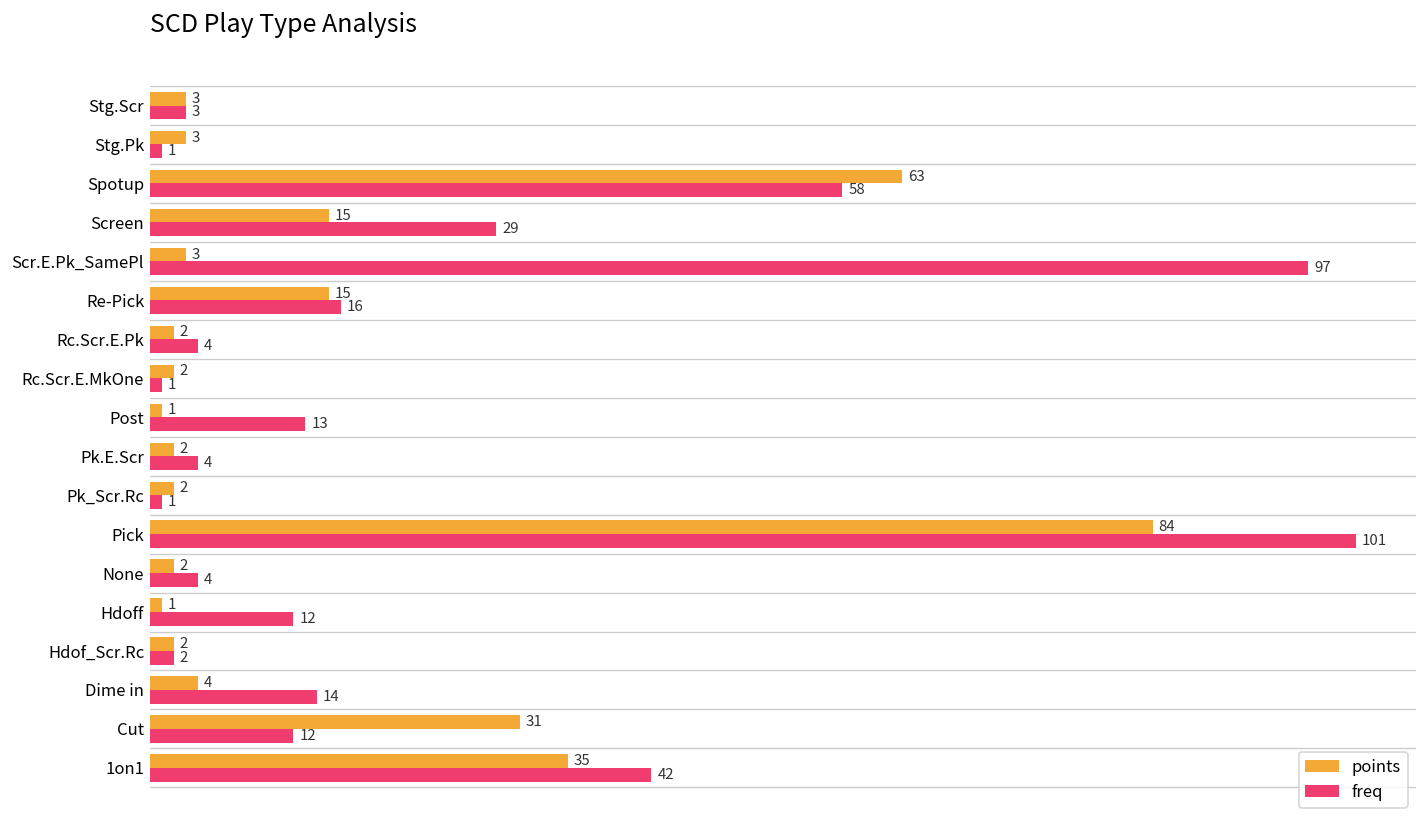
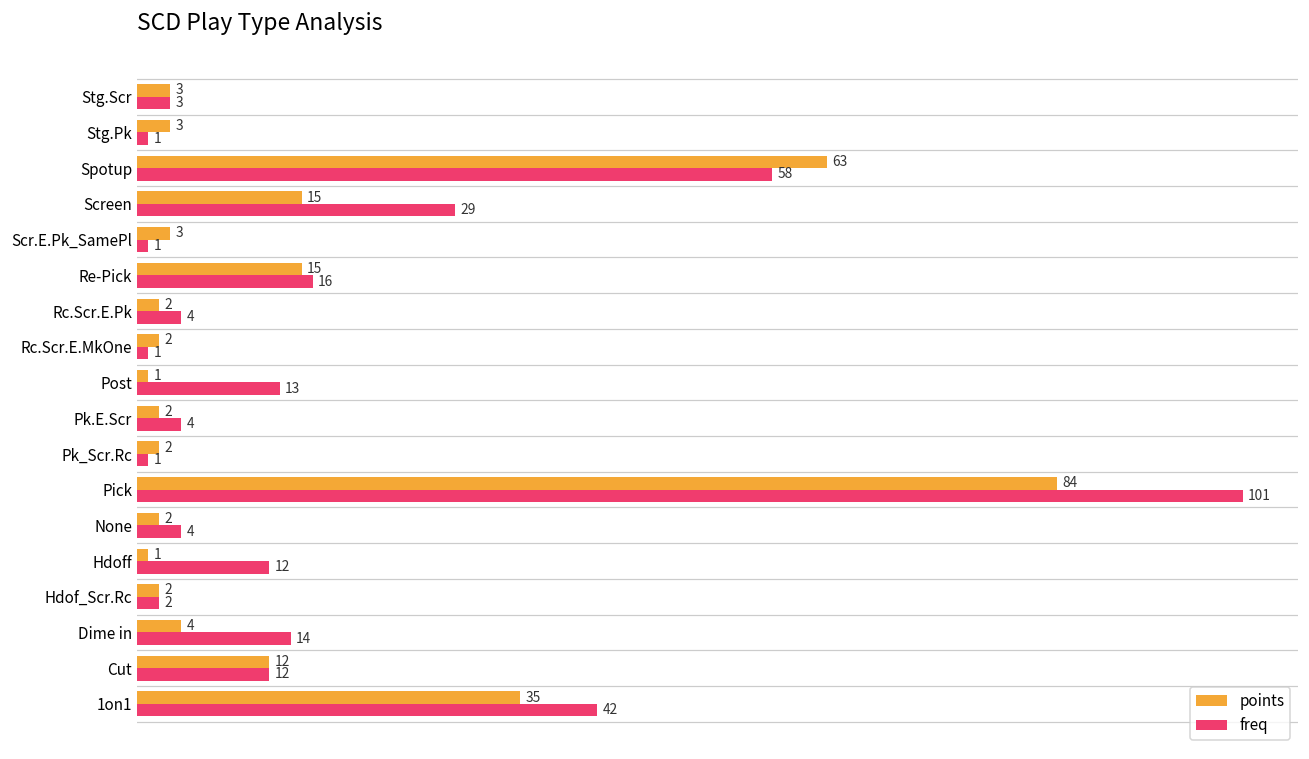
  {
    "points": {
      "Stg.Scr": 3,
      "Stg.Pk": 3,
      "Spotup": 63,
      "Screen": 15,
      "Scr.E.Pk_SamePl": 3,
      "Re-Pick": 15,
      "Rc.Scr.E.Pk": 2,
      "Rc.Scr.E.MkOne": 2,
      "Post": 1,
      "Pk.E.Scr": 2,
      "Pk_Scr.Rc": 2,
      "Pick": 84,
      "None": 2,
      "Hdoff": 1,
      "Hdof_Scr.Rc": 2,
      "Dime in": 4,
-     "Cut": 31,
+     "Cut": 12,
      "1on1": 35
    },
    "freq": {
      "Stg.Scr": 3,
      "Stg.Pk": 1,
      "Spotup": 58,
      "Screen": 29,
-     "Scr.E.Pk_SamePl": 97,
+     "Scr.E.Pk_SamePl": 1,
      "Re-Pick": 16,
      "Rc.Scr.E.Pk": 4,
      "Rc.Scr.E.MkOne": 1,
      "Post": 13,
      "Pk.E.Scr": 4,
      "Pk_Scr.Rc": 1,
      "Pick": 101,
      "None": 4,
      "Hdoff": 12,
      "Hdof_Scr.Rc": 2,
      "Dime in": 14,
      "Cut": 12,
      "1on1": 42
    }
  }
